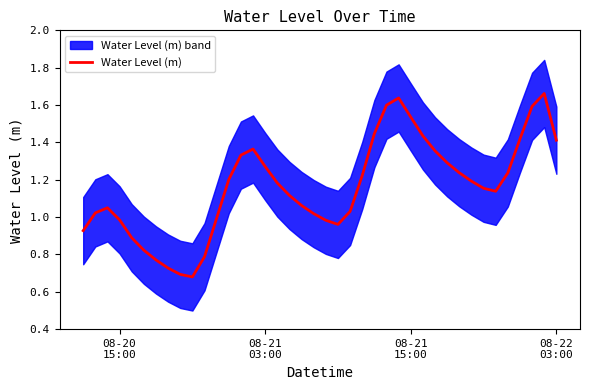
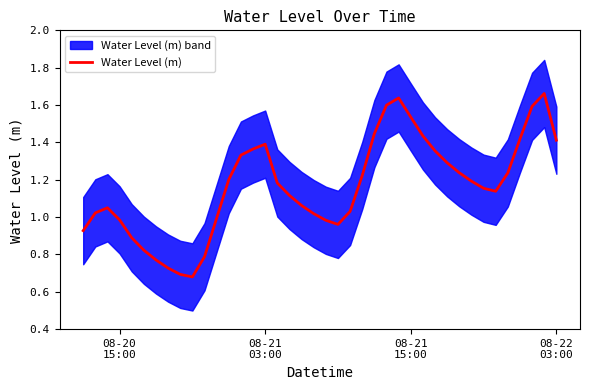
  {
    "Water Level (m)": {
      "08-20 15:00": 0.99,
-     "08-21 03:00": 1.27,
+     "08-21 03:00": 1.39,
      "08-21 15:00": 1.54,
      "08-22 03:00": 1.41
    }
  }
